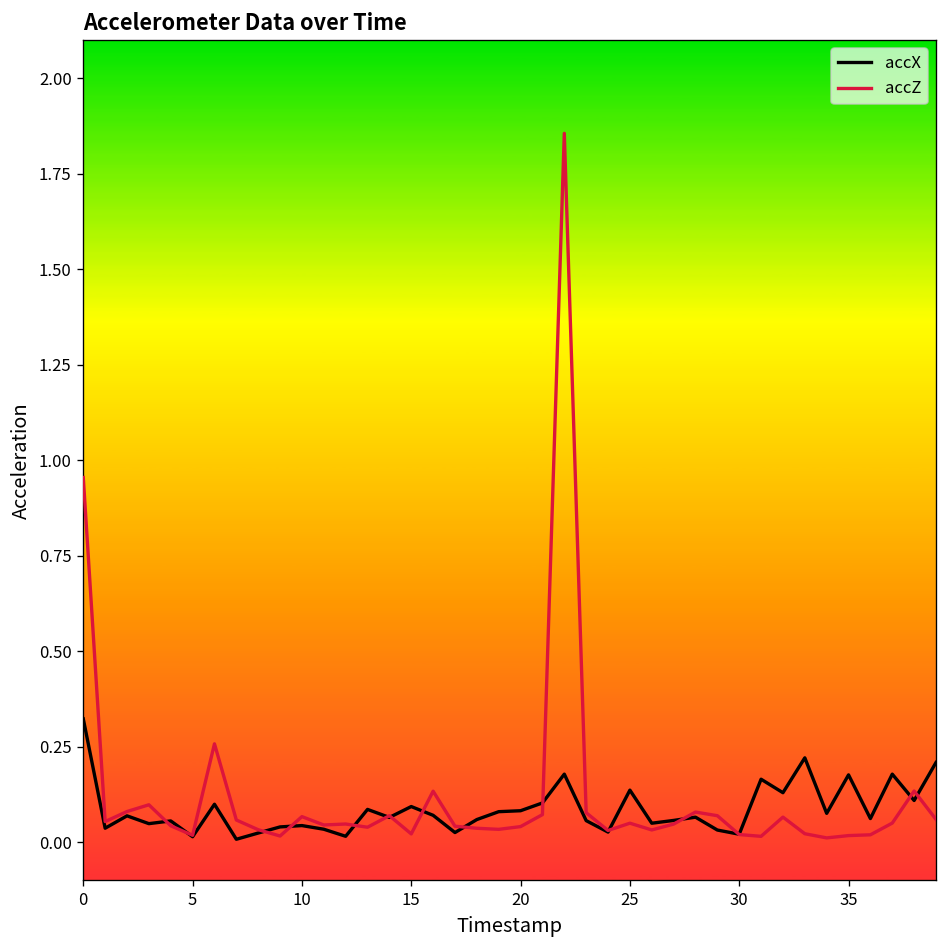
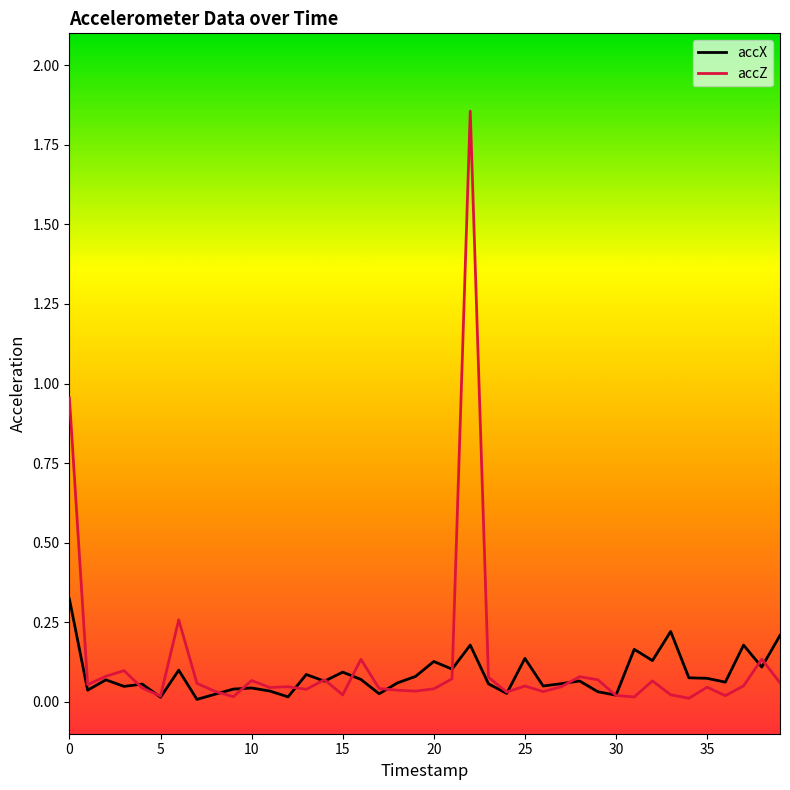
  {
    "accX": {
      "0": 0.32,
      "10": 0.04,
      "15": 0.09,
-     "20": 0.08,
+     "20": 0.13,
      "25": 0.14,
-     "35": 0.18
+     "35": 0.07
    },
    "accZ": {
      "0": 0.95,
      "10": 0.07,
      "15": 0.02,
      "20": 0.04,
      "25": 0.05,
-     "35": 0.02
+     "35": 0.05
    }
  }
